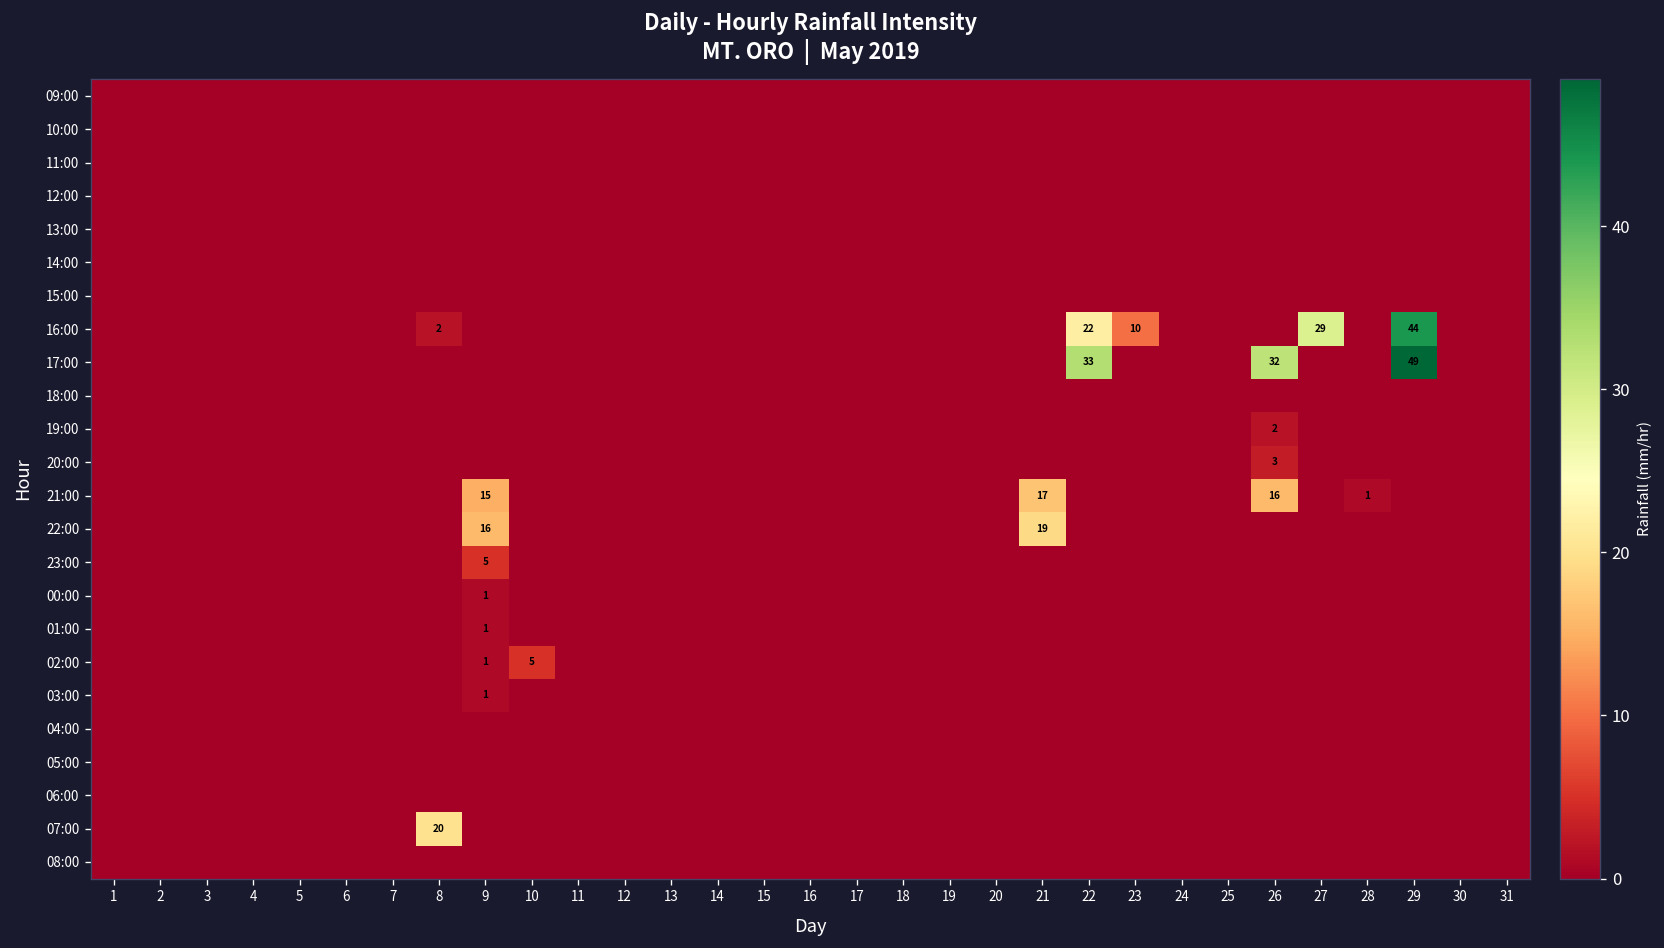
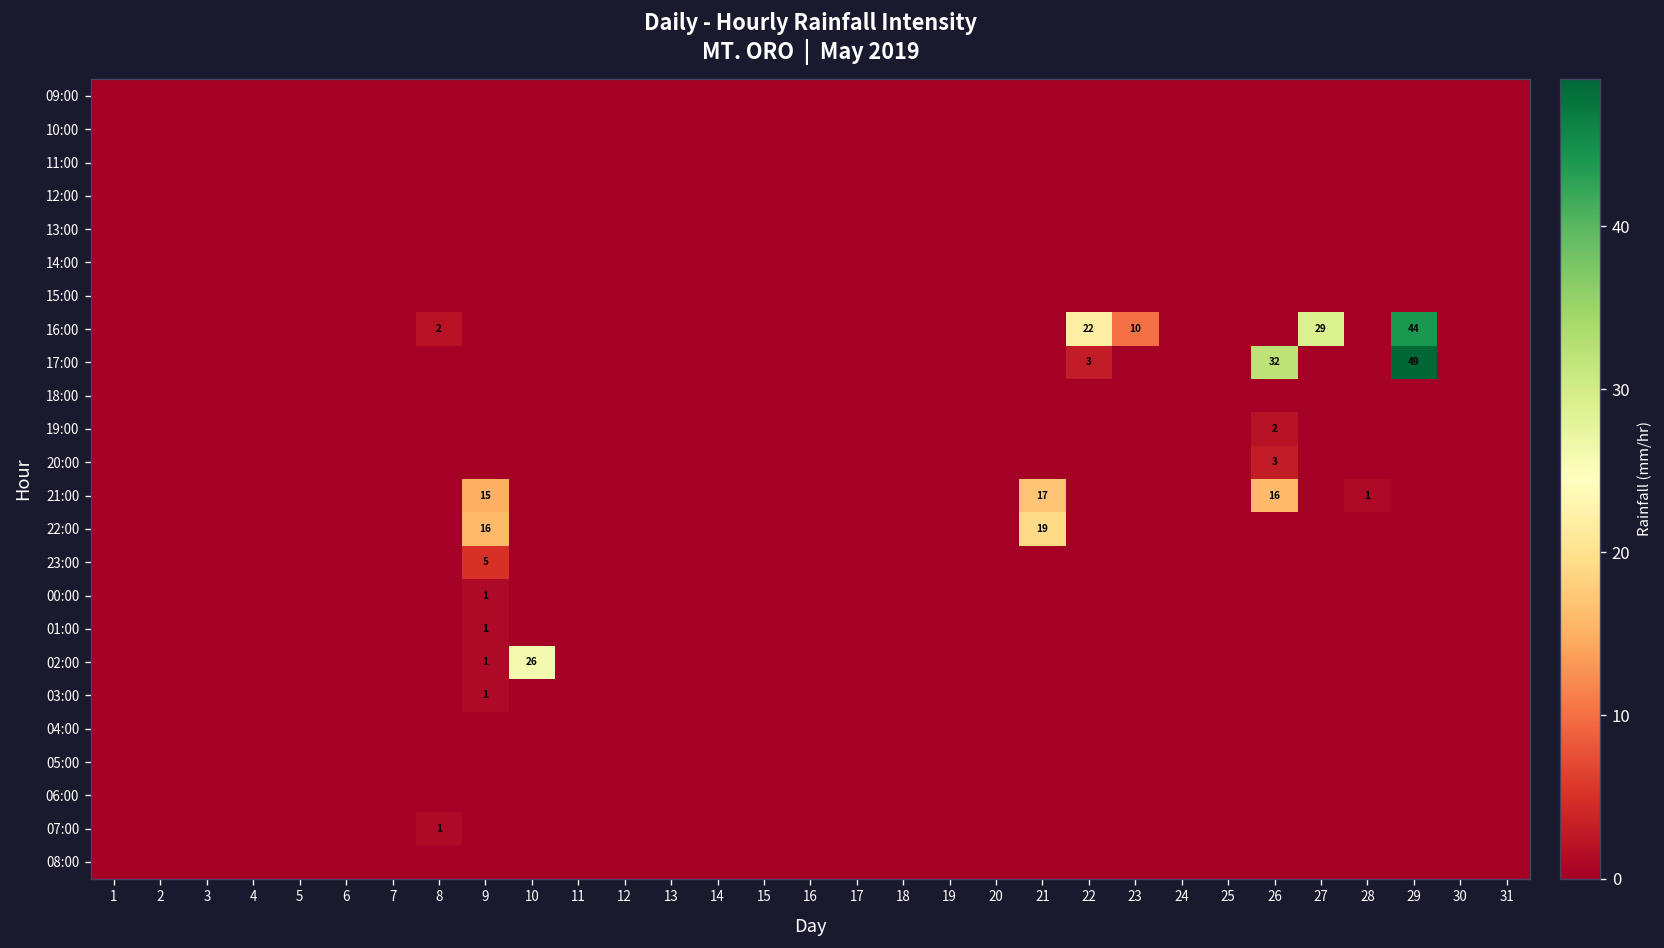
  {
    "16:00": {
      "8": 2,
      "22": 22,
      "23": 10,
      "27": 29,
      "29": 44
    },
    "17:00": {
-     "22": 33,
+     "22": 3,
      "26": 32,
      "29": 49
    },
    "19:00": {
      "26": 2
    },
    "20:00": {
      "26": 3
    },
    "21:00": {
      "9": 15,
      "21": 17,
      "26": 16,
      "28": 1
    },
    "22:00": {
      "9": 16,
      "21": 19
    },
    "23:00": {
      "9": 5
    },
    "00:00": {
      "9": 1
    },
    "01:00": {
      "9": 1
    },
    "02:00": {
      "9": 1,
-     "10": 5
+     "10": 26
    },
    "03:00": {
      "9": 1
    },
    "07:00": {
-     "8": 20
+     "8": 1
    }
  }
